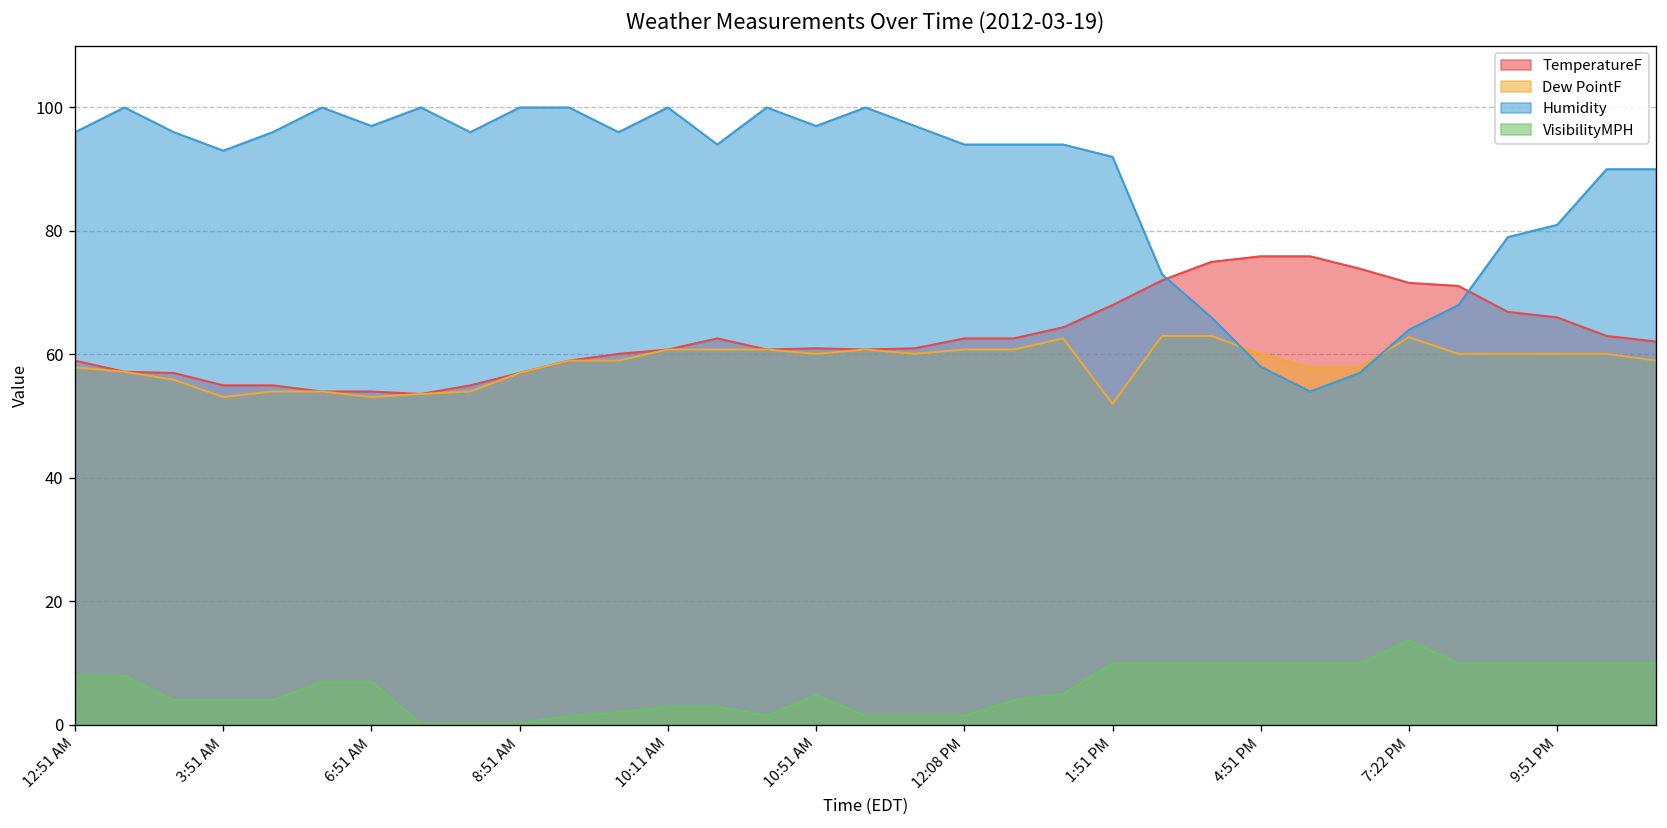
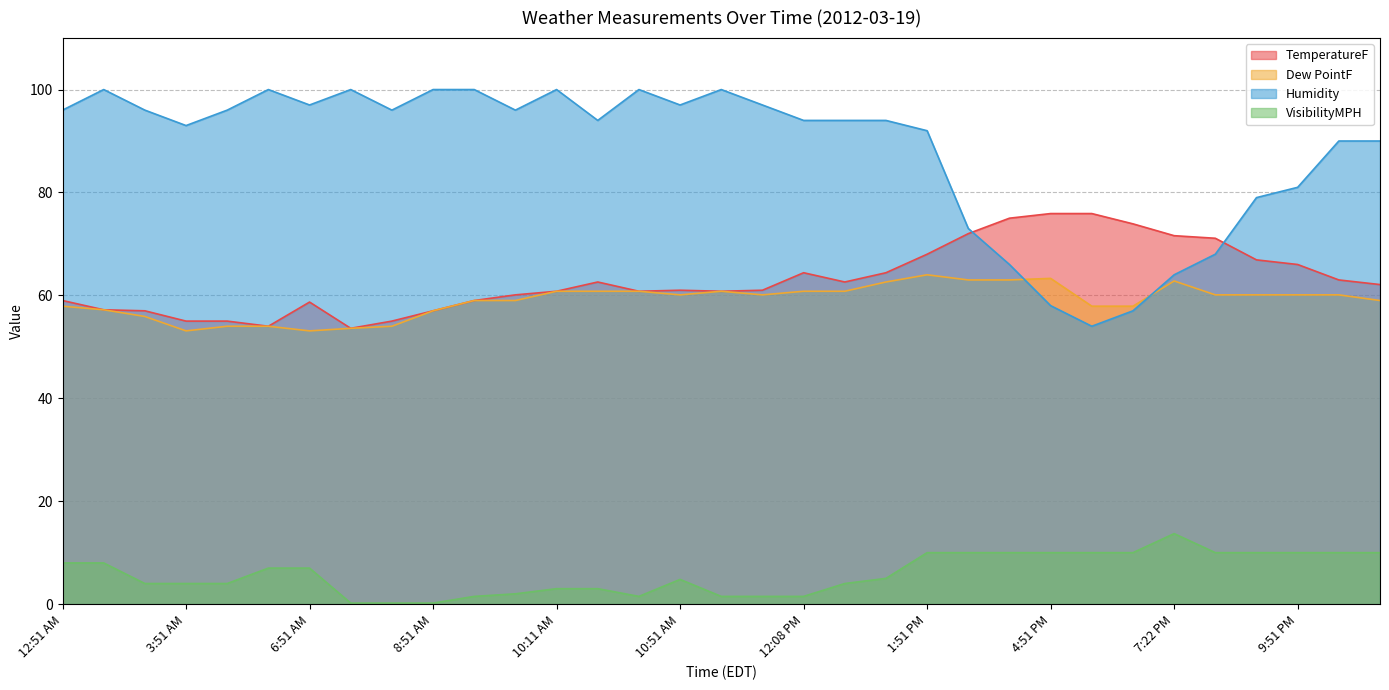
  {
    "TemperatureF": {
      "12:51 AM": 59,
      "3:51 AM": 55,
-     "6:51 AM": 54,
+     "6:51 AM": 59,
      "10:51 AM": 61,
-     "12:08 PM": 63,
+     "12:08 PM": 64,
      "1:51 PM": 68,
      "4:51 PM": 76,
      "7:22 PM": 72,
      "9:51 PM": 66
    },
    "Dew PointF": {
      "12:51 AM": 58,
      "3:51 AM": 53,
      "6:51 AM": 53,
      "10:51 AM": 60,
      "12:08 PM": 61,
-     "1:51 PM": 52,
-     "4:51 PM": 60,
+     "1:51 PM": 64,
+     "4:51 PM": 63,
      "7:22 PM": 63,
      "9:51 PM": 60
    },
    "Humidity": {
      "12:51 AM": 96,
      "3:51 AM": 93,
      "6:51 AM": 97,
      "8:51 AM": 100,
      "10:11 AM": 100,
      "10:51 AM": 97,
      "12:08 PM": 94,
      "1:51 PM": 92,
      "4:51 PM": 58,
      "7:22 PM": 64,
      "9:51 PM": 81
    },
    "VisibilityMPH": {
      "12:51 AM": 8,
      "3:51 AM": 4,
      "6:51 AM": 7,
      "8:51 AM": 0,
      "10:11 AM": 3,
      "10:51 AM": 5,
      "12:08 PM": 2,
      "1:51 PM": 10,
      "4:51 PM": 10,
      "7:22 PM": 14,
      "9:51 PM": 10
    }
  }
